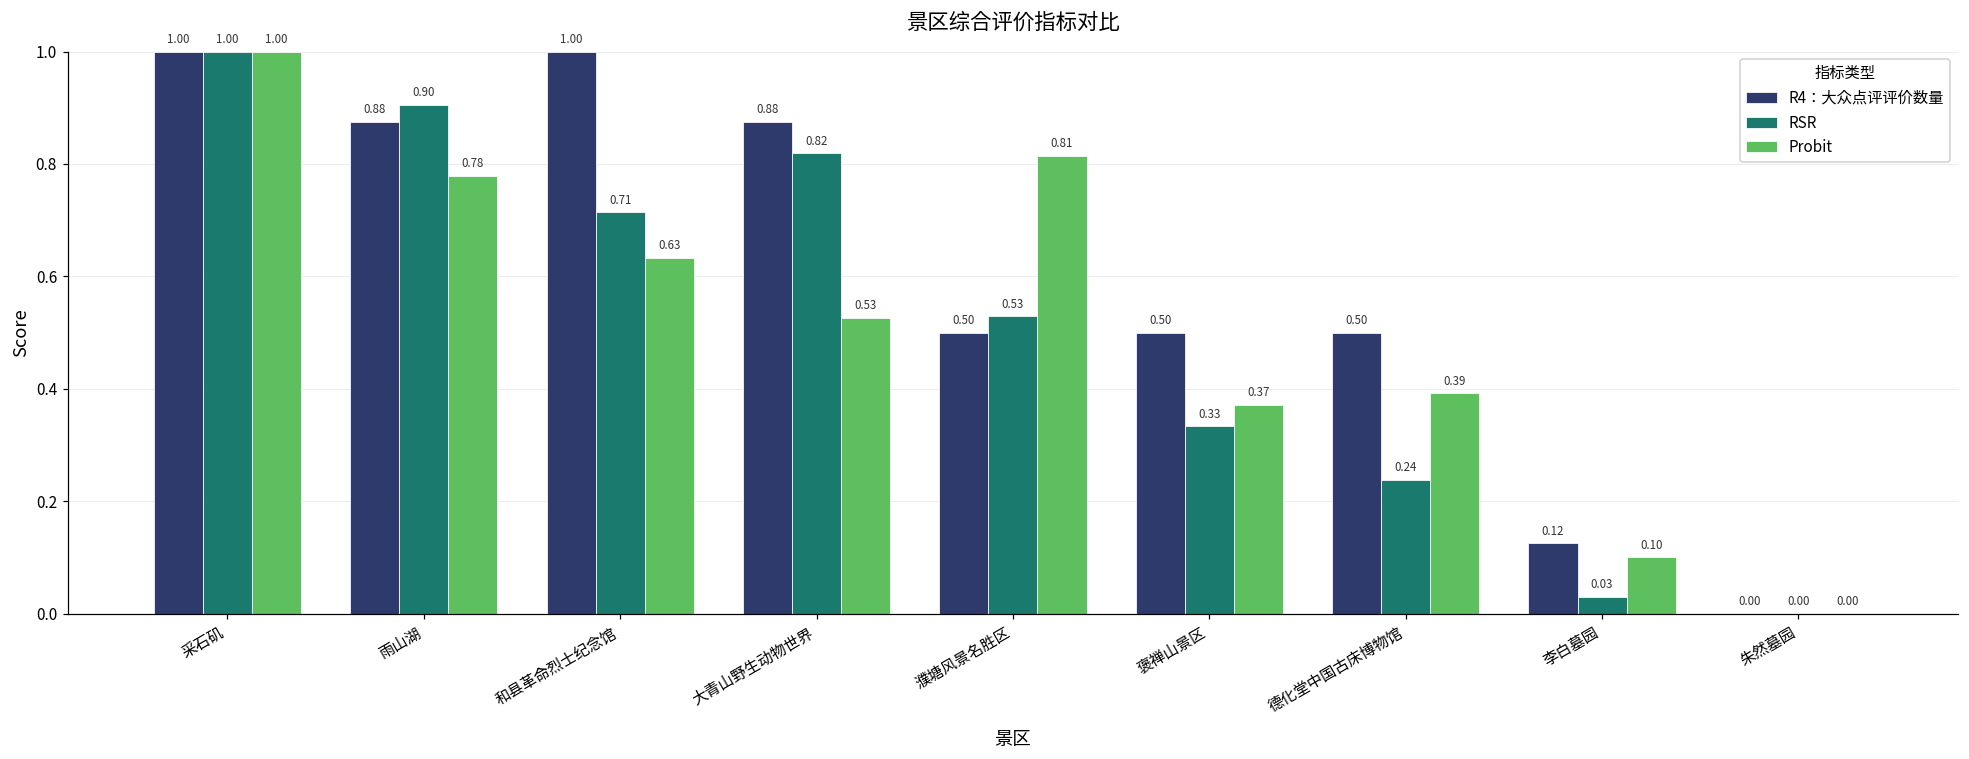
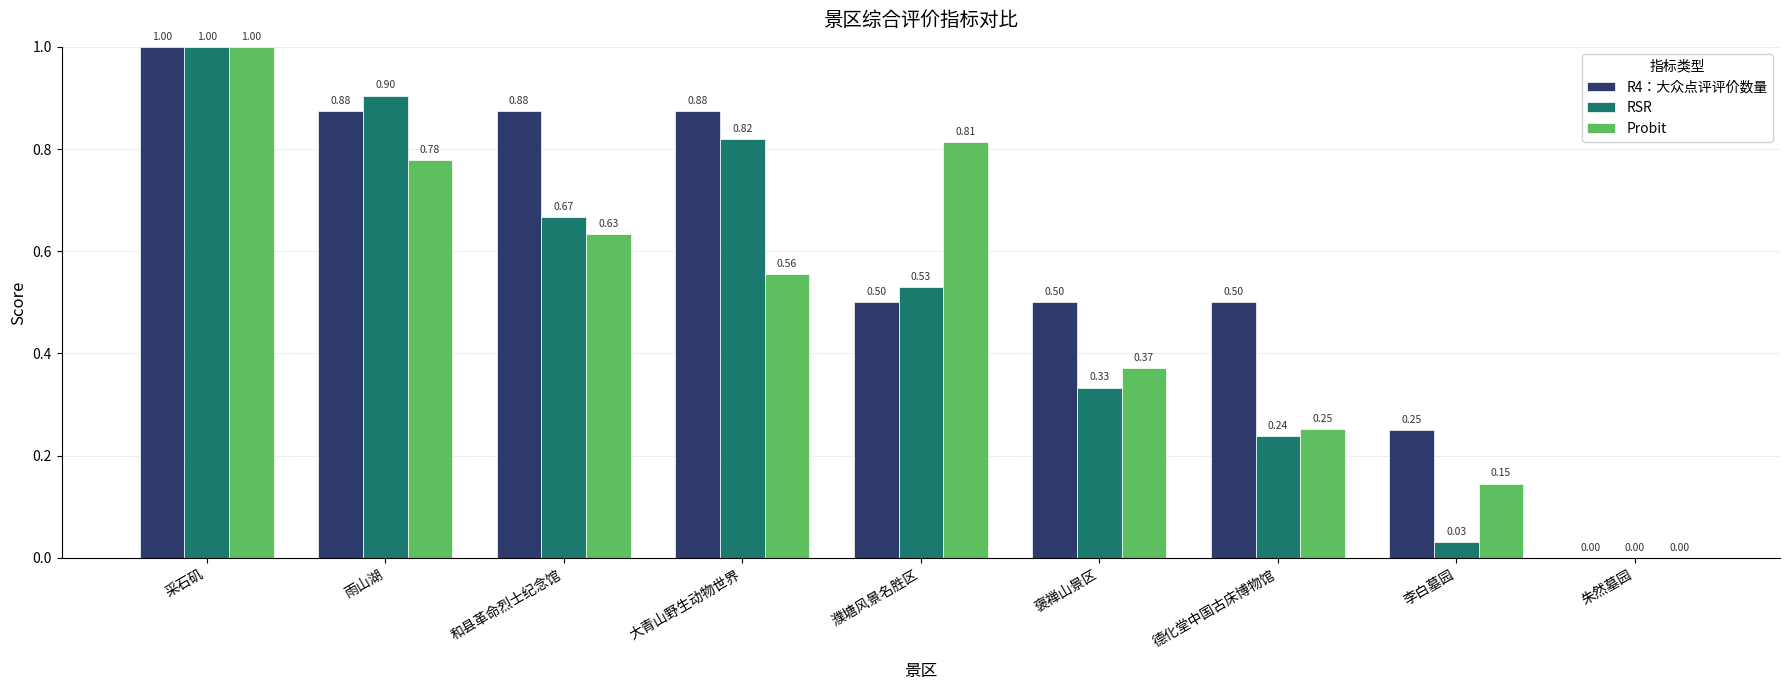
  {
    "R4：大众点评评价数量": {
      "采石矶": 1.00,
      "雨山湖": 0.88,
-     "和县革命烈士纪念馆": 1.00,
+     "和县革命烈士纪念馆": 0.88,
      "大青山野生动物世界": 0.88,
      "濮塘风景名胜区": 0.50,
      "褒禅山景区": 0.50,
      "德化堂中国古床博物馆": 0.50,
-     "李白墓园": 0.12,
+     "李白墓园": 0.25,
      "朱然墓园": 0.00
    },
    "RSR": {
      "采石矶": 1.00,
      "雨山湖": 0.90,
-     "和县革命烈士纪念馆": 0.71,
+     "和县革命烈士纪念馆": 0.67,
      "大青山野生动物世界": 0.82,
      "濮塘风景名胜区": 0.53,
      "褒禅山景区": 0.33,
      "德化堂中国古床博物馆": 0.24,
      "李白墓园": 0.03,
      "朱然墓园": 0.00
    },
    "Probit": {
      "采石矶": 1.00,
      "雨山湖": 0.78,
      "和县革命烈士纪念馆": 0.63,
-     "大青山野生动物世界": 0.53,
+     "大青山野生动物世界": 0.56,
      "濮塘风景名胜区": 0.81,
      "褒禅山景区": 0.37,
-     "德化堂中国古床博物馆": 0.39,
-     "李白墓园": 0.10,
+     "德化堂中国古床博物馆": 0.25,
+     "李白墓园": 0.15,
      "朱然墓园": 0.00
    }
  }
